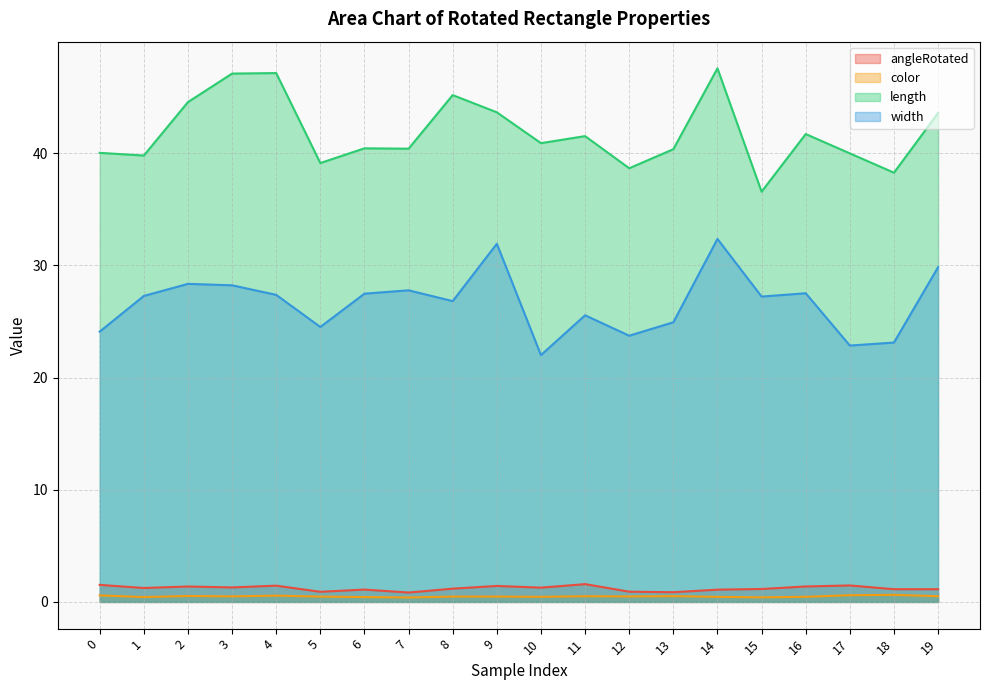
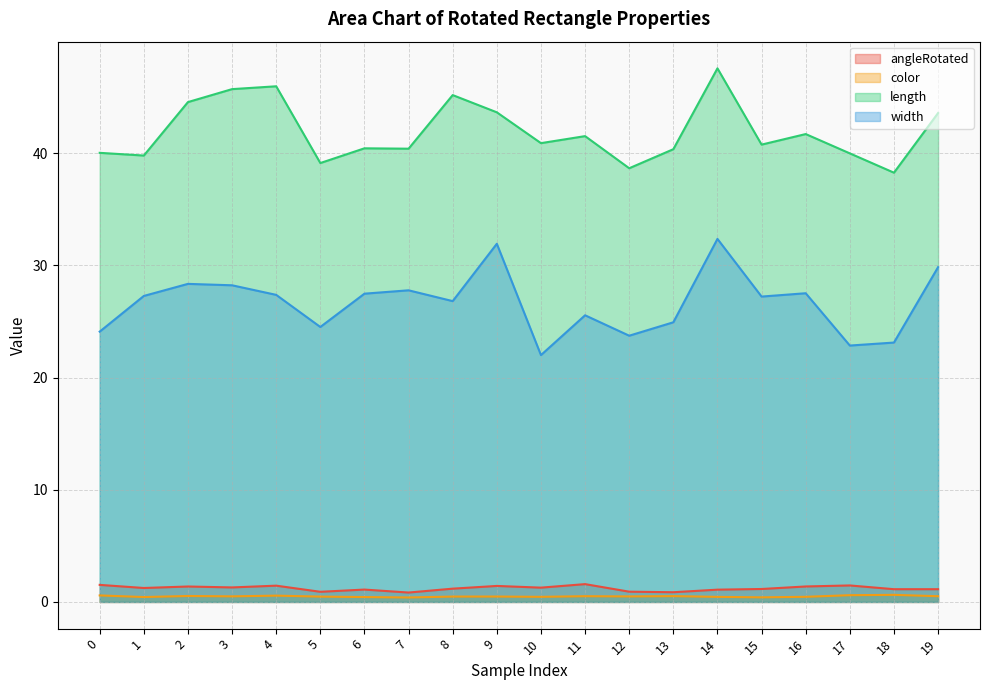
  {
    "length": {
      "0": 40.0,
      "1": 39.8,
      "2": 44.5,
-     "3": 47.1,
-     "4": 47.1,
+     "3": 45.7,
+     "4": 46.0,
      "5": 39.1,
      "6": 40.4,
      "7": 40.4,
      "8": 45.2,
      "9": 43.6,
      "10": 40.9,
      "11": 41.5,
      "12": 38.7,
      "13": 40.3,
      "14": 47.6,
-     "15": 36.6,
+     "15": 40.8,
      "16": 41.7,
      "17": 40.0,
      "18": 38.3
    },
    "width": {
      "0": 24.1,
      "1": 27.3,
      "2": 28.3,
      "3": 28.2,
      "4": 27.4,
      "5": 24.5,
      "6": 27.5,
      "7": 27.8,
      "8": 26.8,
      "9": 31.9,
      "10": 22.0,
      "11": 25.5,
      "12": 23.7,
      "13": 24.9,
      "14": 32.4,
      "15": 27.2,
      "16": 27.5,
      "17": 22.9,
      "18": 23.1,
      "19": 29.8
    }
  }
